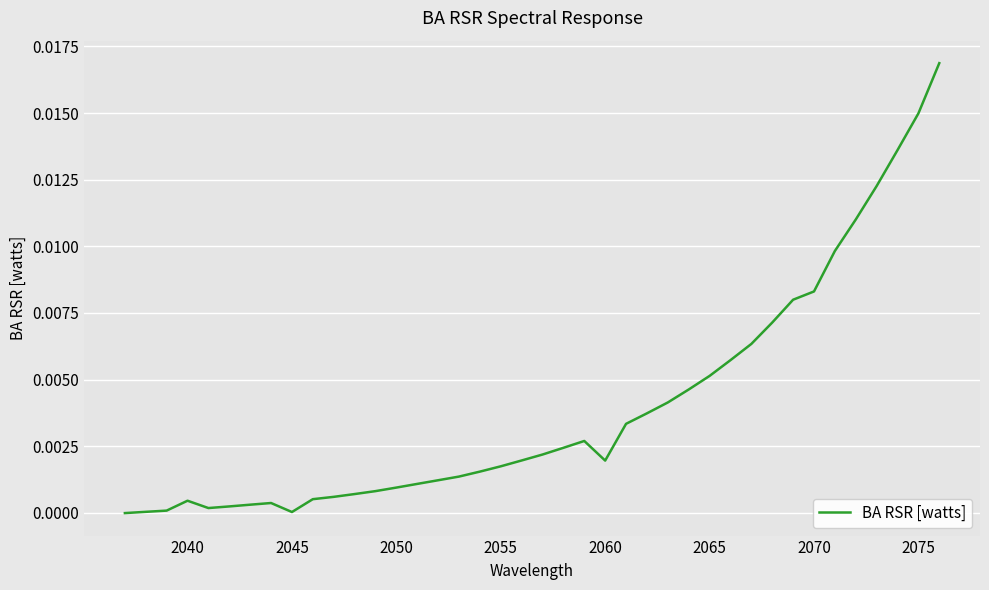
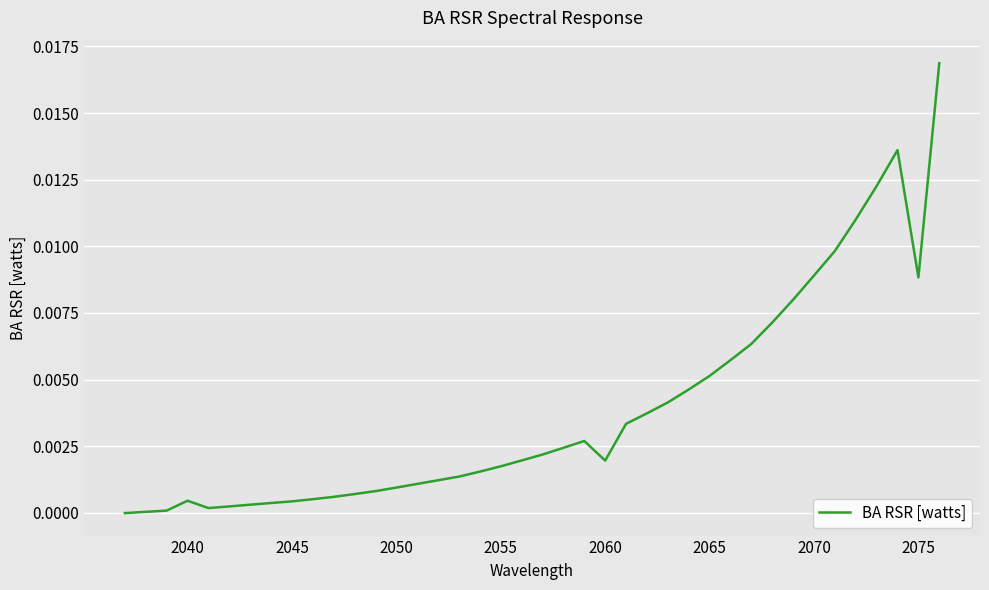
  {
    "2040": 0.0005,
-   "2045": 0.0000,
+   "2045": 0.0004,
    "2050": 0.0009,
    "2055": 0.0017,
    "2060": 0.0020,
    "2065": 0.0051,
-   "2070": 0.0083,
-   "2075": 0.0150
+   "2070": 0.0089,
+   "2075": 0.0088
  }
